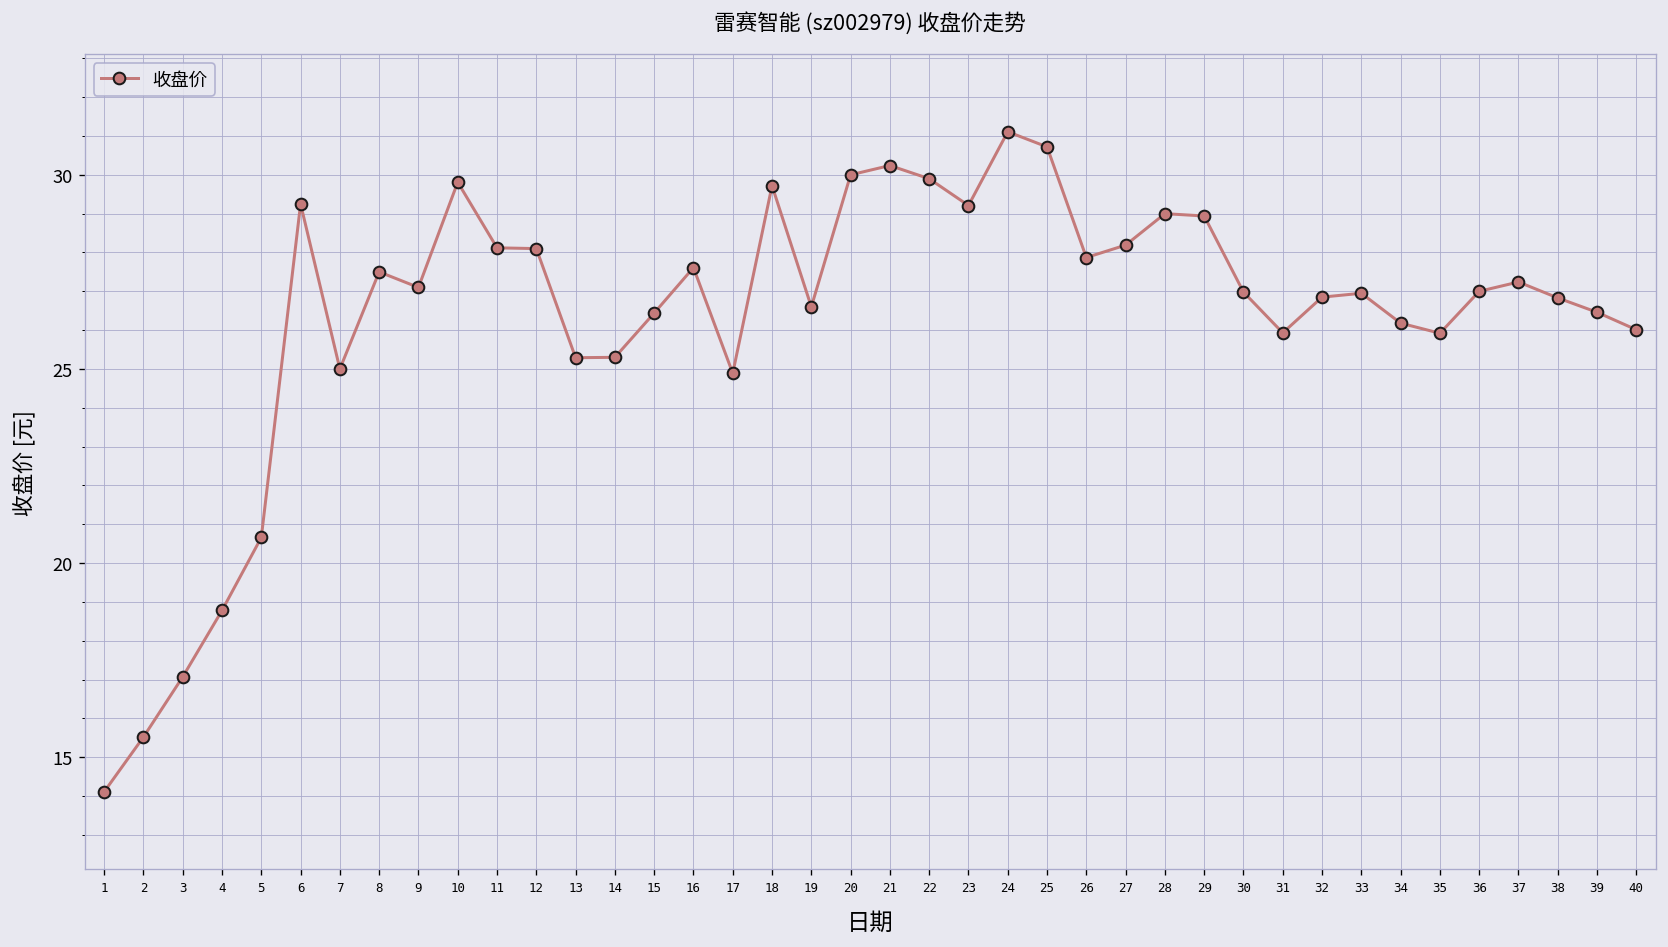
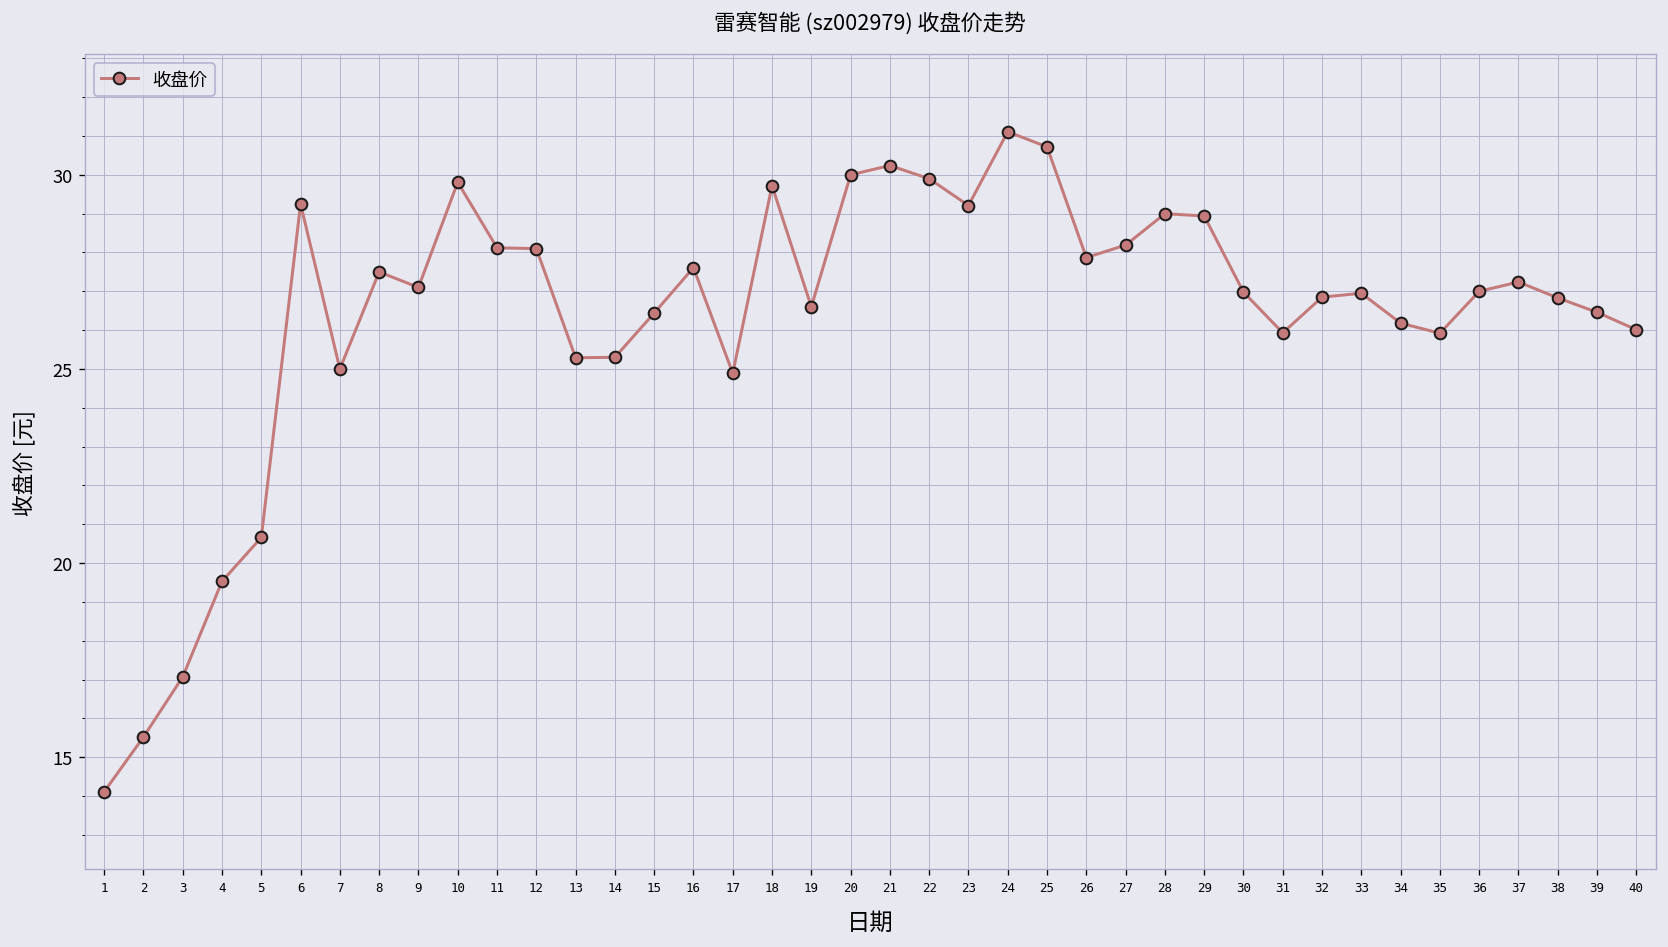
  {
    "1": 14.1,
    "2": 15.5,
    "3": 17.1,
-   "4": 18.8,
+   "4": 19.5,
    "5": 20.7,
    "6": 29.3,
    "7": 25.0,
    "8": 27.5,
    "9": 27.1,
    "10": 29.8,
    "11": 28.1,
    "12": 28.1,
    "13": 25.3,
    "14": 25.3,
    "15": 26.4,
    "16": 27.6,
    "17": 24.9,
    "18": 29.7,
    "19": 26.6,
    "20": 30.0,
    "21": 30.2,
    "22": 29.9,
    "23": 29.2,
    "24": 31.1,
    "25": 30.7,
    "26": 27.9,
    "27": 28.2,
    "28": 29.0,
    "29": 28.9,
    "30": 27.0,
    "31": 25.9,
    "32": 26.9,
    "33": 27.0,
    "34": 26.2,
    "35": 25.9,
    "36": 27.0,
    "37": 27.2,
    "38": 26.8,
    "39": 26.5,
    "40": 26.0
  }
